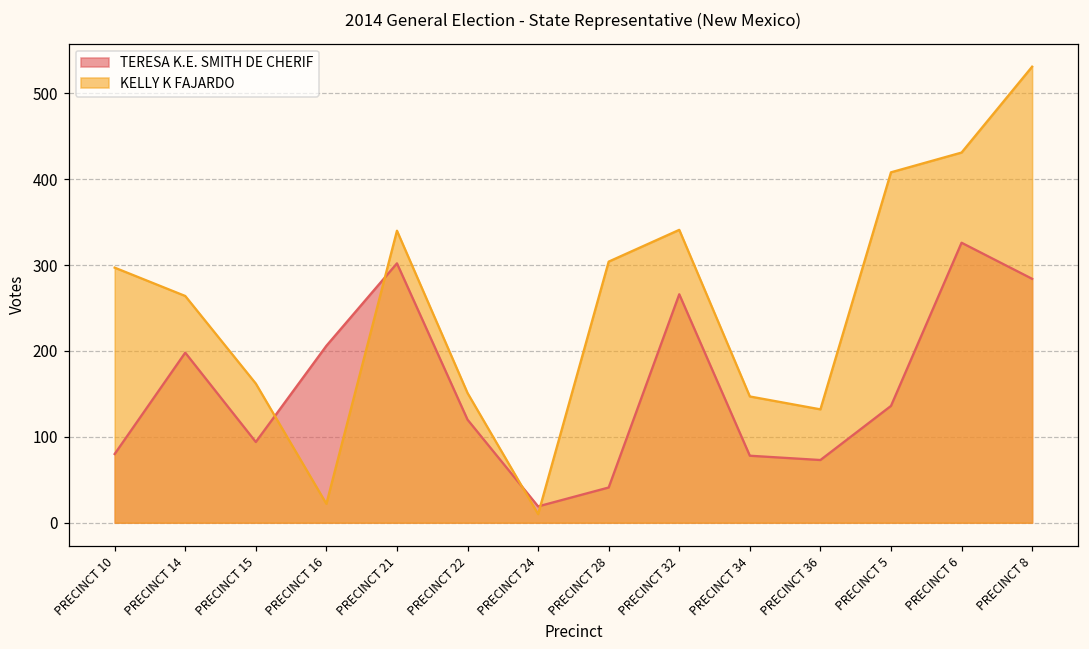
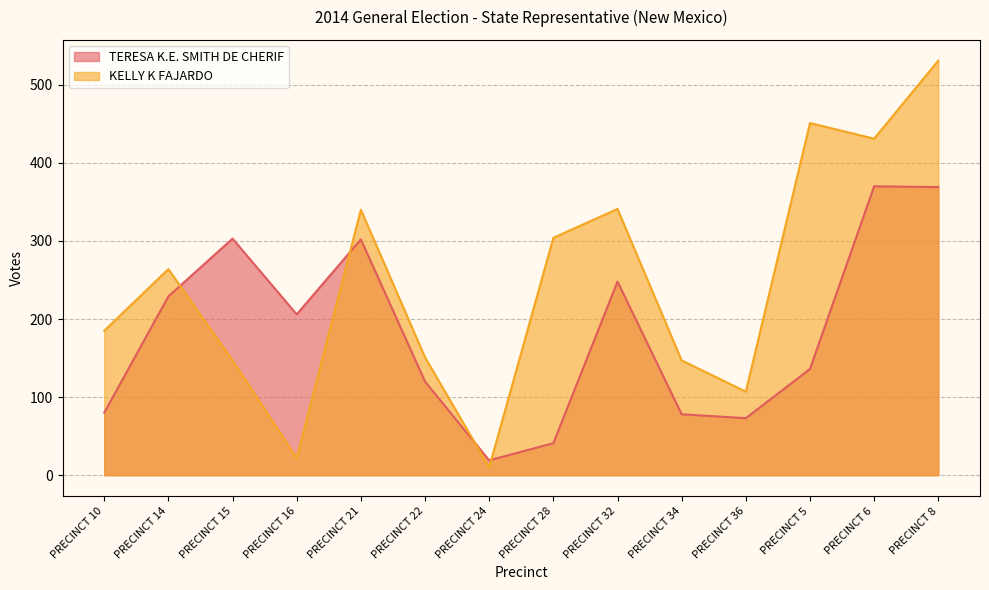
  {
    "TERESA K.E. SMITH DE CHERIF": {
      "PRECINCT 10": 80,
-     "PRECINCT 14": 200,
-     "PRECINCT 15": 90,
+     "PRECINCT 14": 230,
+     "PRECINCT 15": 300,
      "PRECINCT 16": 210,
      "PRECINCT 21": 300,
      "PRECINCT 22": 120,
      "PRECINCT 24": 20,
      "PRECINCT 28": 40,
-     "PRECINCT 32": 270,
+     "PRECINCT 32": 250,
      "PRECINCT 34": 80,
      "PRECINCT 36": 70,
      "PRECINCT 5": 140,
-     "PRECINCT 6": 330,
-     "PRECINCT 8": 280
+     "PRECINCT 6": 370,
+     "PRECINCT 8": 370
    },
    "KELLY K FAJARDO": {
-     "PRECINCT 10": 300,
+     "PRECINCT 10": 190,
      "PRECINCT 14": 260,
-     "PRECINCT 15": 160,
+     "PRECINCT 15": 150,
      "PRECINCT 16": 20,
      "PRECINCT 21": 340,
      "PRECINCT 22": 150,
      "PRECINCT 24": 10,
      "PRECINCT 28": 300,
      "PRECINCT 32": 340,
      "PRECINCT 34": 150,
-     "PRECINCT 36": 130,
-     "PRECINCT 5": 410,
+     "PRECINCT 36": 110,
+     "PRECINCT 5": 450,
      "PRECINCT 6": 430,
      "PRECINCT 8": 530
    }
  }
